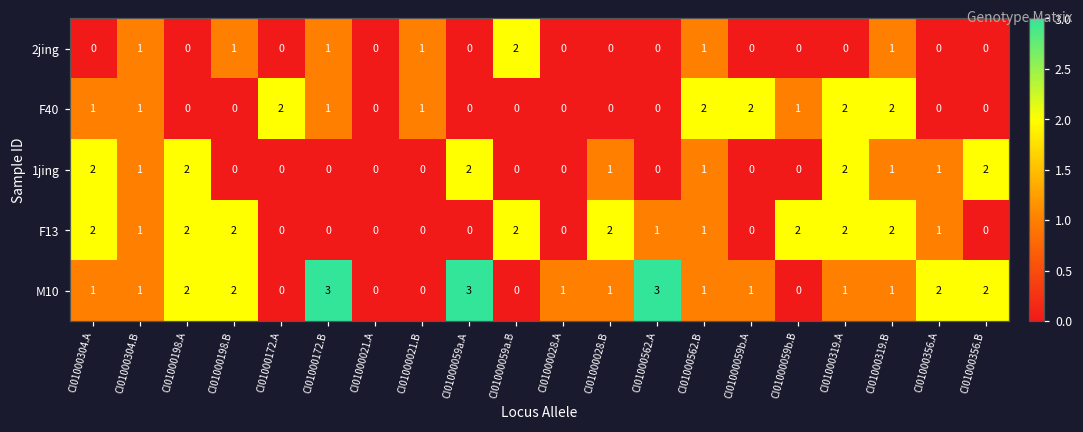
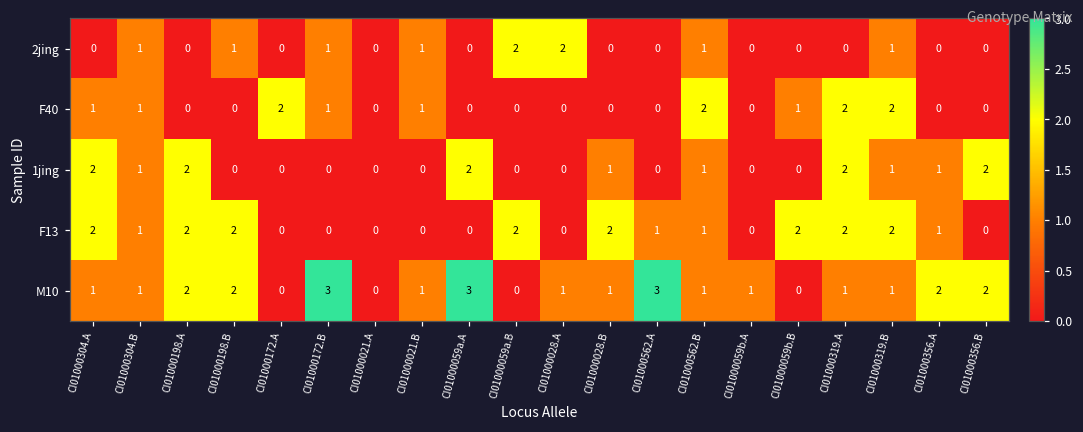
  {
    "2jing": {
      "CI01000304.A": 0,
      "CI01000304.B": 1,
      "CI01000198.A": 0,
      "CI01000198.B": 1,
      "CI01000172.A": 0,
      "CI01000172.B": 1,
      "CI01000021.A": 0,
      "CI01000021.B": 1,
      "CI01000059a.A": 0,
      "CI01000059a.B": 2,
-     "CI01000028.A": 0,
+     "CI01000028.A": 2,
      "CI01000028.B": 0,
      "CI01000562.A": 0,
      "CI01000562.B": 1,
      "CI01000059b.A": 0,
      "CI01000059b.B": 0,
      "CI01000319.A": 0,
      "CI01000319.B": 1,
      "CI01000356.A": 0,
      "CI01000356.B": 0
    },
    "F40": {
      "CI01000304.A": 1,
      "CI01000304.B": 1,
      "CI01000198.A": 0,
      "CI01000198.B": 0,
      "CI01000172.A": 2,
      "CI01000172.B": 1,
      "CI01000021.A": 0,
      "CI01000021.B": 1,
      "CI01000059a.A": 0,
      "CI01000059a.B": 0,
      "CI01000028.A": 0,
      "CI01000028.B": 0,
      "CI01000562.A": 0,
      "CI01000562.B": 2,
-     "CI01000059b.A": 2,
+     "CI01000059b.A": 0,
      "CI01000059b.B": 1,
      "CI01000319.A": 2,
      "CI01000319.B": 2,
      "CI01000356.A": 0,
      "CI01000356.B": 0
    },
    "1jing": {
      "CI01000304.A": 2,
      "CI01000304.B": 1,
      "CI01000198.A": 2,
      "CI01000198.B": 0,
      "CI01000172.A": 0,
      "CI01000172.B": 0,
      "CI01000021.A": 0,
      "CI01000021.B": 0,
      "CI01000059a.A": 2,
      "CI01000059a.B": 0,
      "CI01000028.A": 0,
      "CI01000028.B": 1,
      "CI01000562.A": 0,
      "CI01000562.B": 1,
      "CI01000059b.A": 0,
      "CI01000059b.B": 0,
      "CI01000319.A": 2,
      "CI01000319.B": 1,
      "CI01000356.A": 1,
      "CI01000356.B": 2
    },
    "F13": {
      "CI01000304.A": 2,
      "CI01000304.B": 1,
      "CI01000198.A": 2,
      "CI01000198.B": 2,
      "CI01000172.A": 0,
      "CI01000172.B": 0,
      "CI01000021.A": 0,
      "CI01000021.B": 0,
      "CI01000059a.A": 0,
      "CI01000059a.B": 2,
      "CI01000028.A": 0,
      "CI01000028.B": 2,
      "CI01000562.A": 1,
      "CI01000562.B": 1,
      "CI01000059b.A": 0,
      "CI01000059b.B": 2,
      "CI01000319.A": 2,
      "CI01000319.B": 2,
      "CI01000356.A": 1,
      "CI01000356.B": 0
    },
    "M10": {
      "CI01000304.A": 1,
      "CI01000304.B": 1,
      "CI01000198.A": 2,
      "CI01000198.B": 2,
      "CI01000172.A": 0,
      "CI01000172.B": 3,
      "CI01000021.A": 0,
-     "CI01000021.B": 0,
+     "CI01000021.B": 1,
      "CI01000059a.A": 3,
      "CI01000059a.B": 0,
      "CI01000028.A": 1,
      "CI01000028.B": 1,
      "CI01000562.A": 3,
      "CI01000562.B": 1,
      "CI01000059b.A": 1,
      "CI01000059b.B": 0,
      "CI01000319.A": 1,
      "CI01000319.B": 1,
      "CI01000356.A": 2,
      "CI01000356.B": 2
    }
  }
